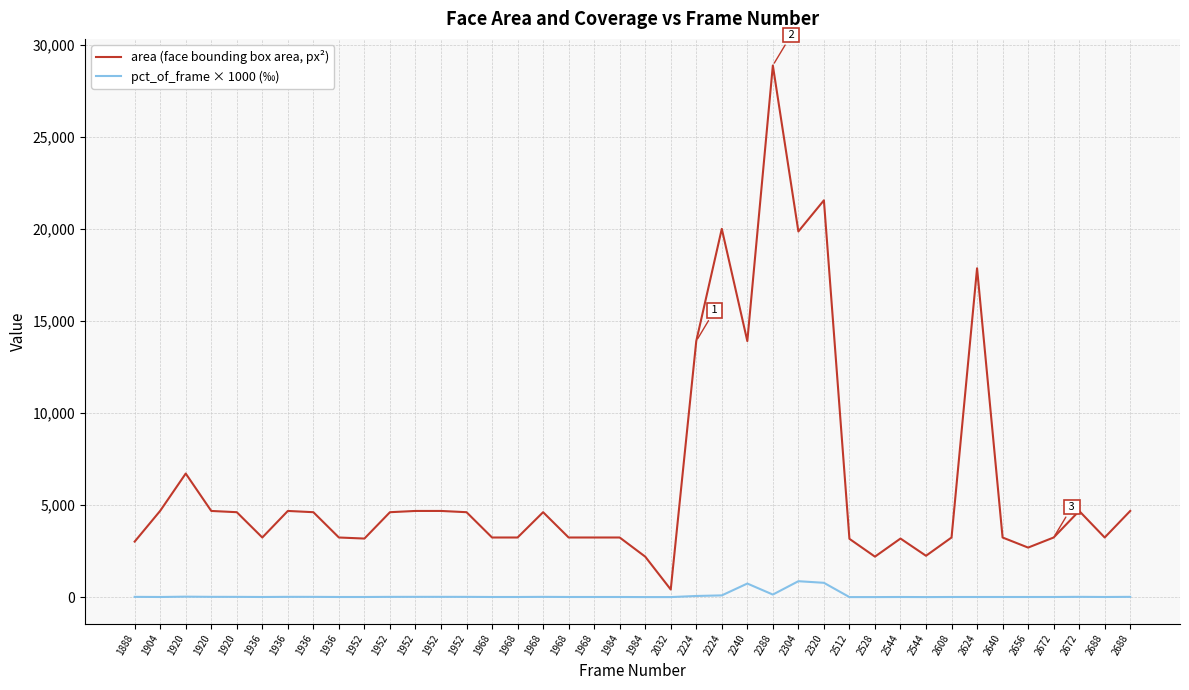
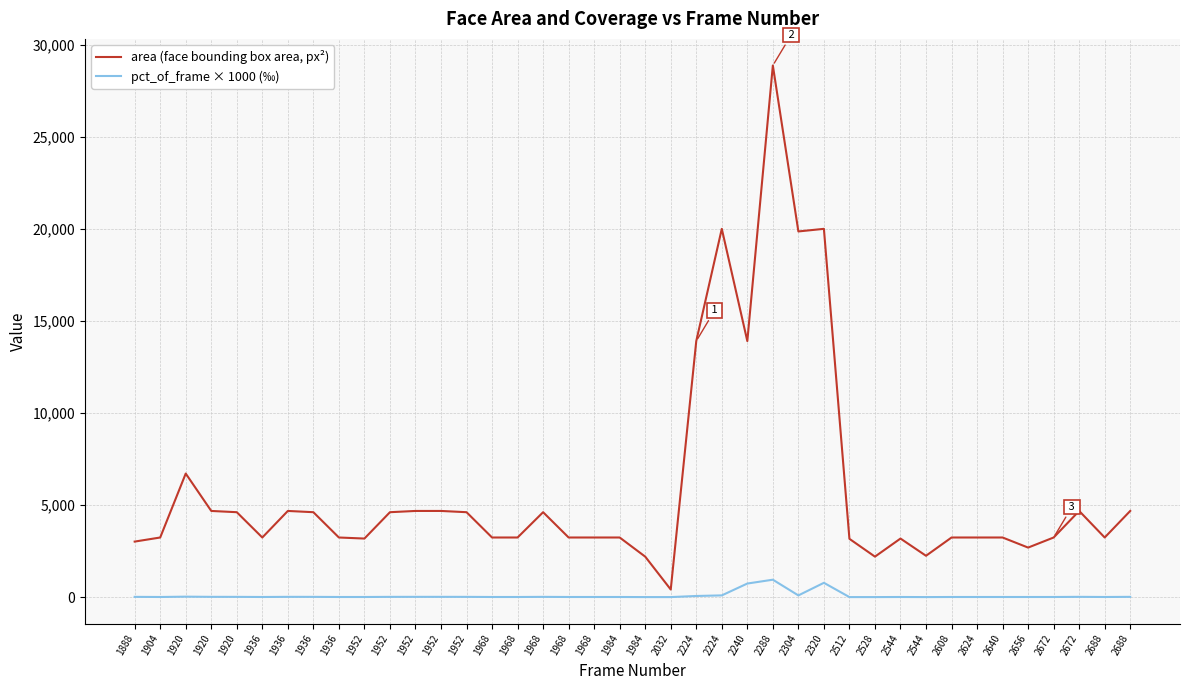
  {
    "area (face bounding box area, px²)": {
      "1888": "3,000",
-     "1904": "4,700",
+     "1904": "3,200",
      "2032": "400",
      "2240": "13,900",
      "2304": "19,900",
-     "2320": "21,600",
+     "2320": "20,000",
      "2512": "3,200",
      "2528": "2,200",
      "2608": "3,200",
-     "2624": "17,900",
+     "2624": "3,200",
      "2640": "3,200",
      "2656": "2,700"
    },
    "pct_of_frame × 1000 (‰)": {
      "1888": "0",
      "1904": "0",
      "2032": "0",
      "2240": "700",
-     "2288": "100",
-     "2304": "900",
+     "2288": "1,000",
+     "2304": "100",
      "2320": "800",
      "2512": "0",
      "2528": "0",
      "2608": "0",
      "2624": "0",
      "2640": "0",
      "2656": "0"
    }
  }
